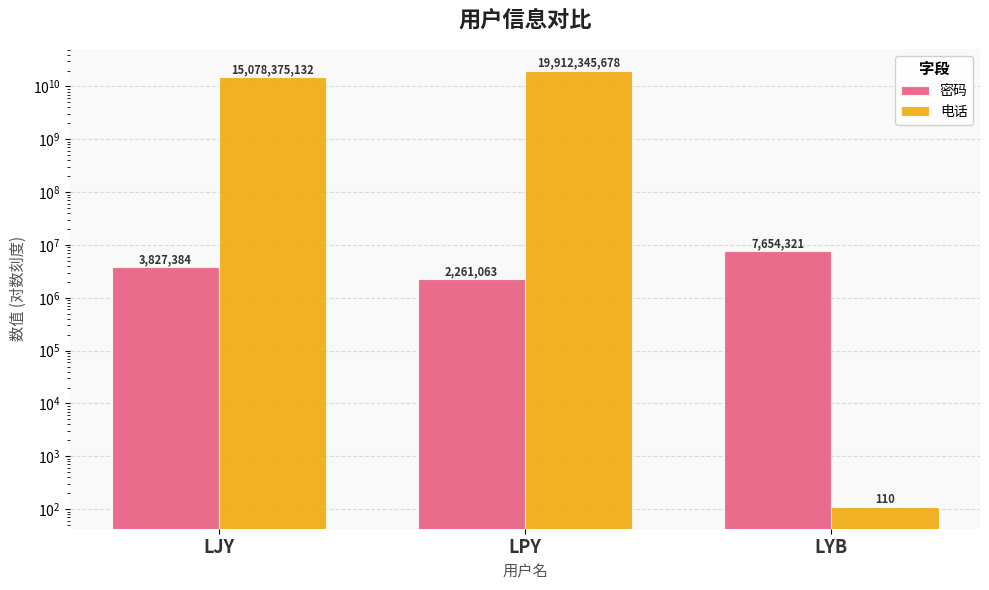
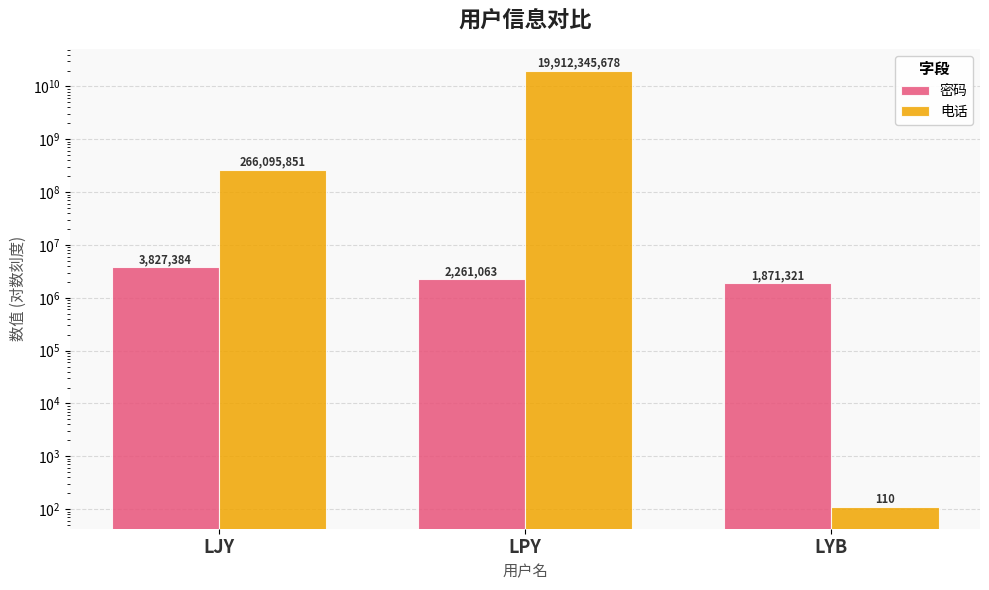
  {
    "密码": {
      "LJY": "3,827,384",
      "LPY": "2,261,063",
-     "LYB": "7,654,321"
+     "LYB": "1,871,321"
    },
    "电话": {
-     "LJY": "15,078,375,132",
+     "LJY": "266,095,851",
      "LPY": "19,912,345,678",
      "LYB": "110"
    }
  }
